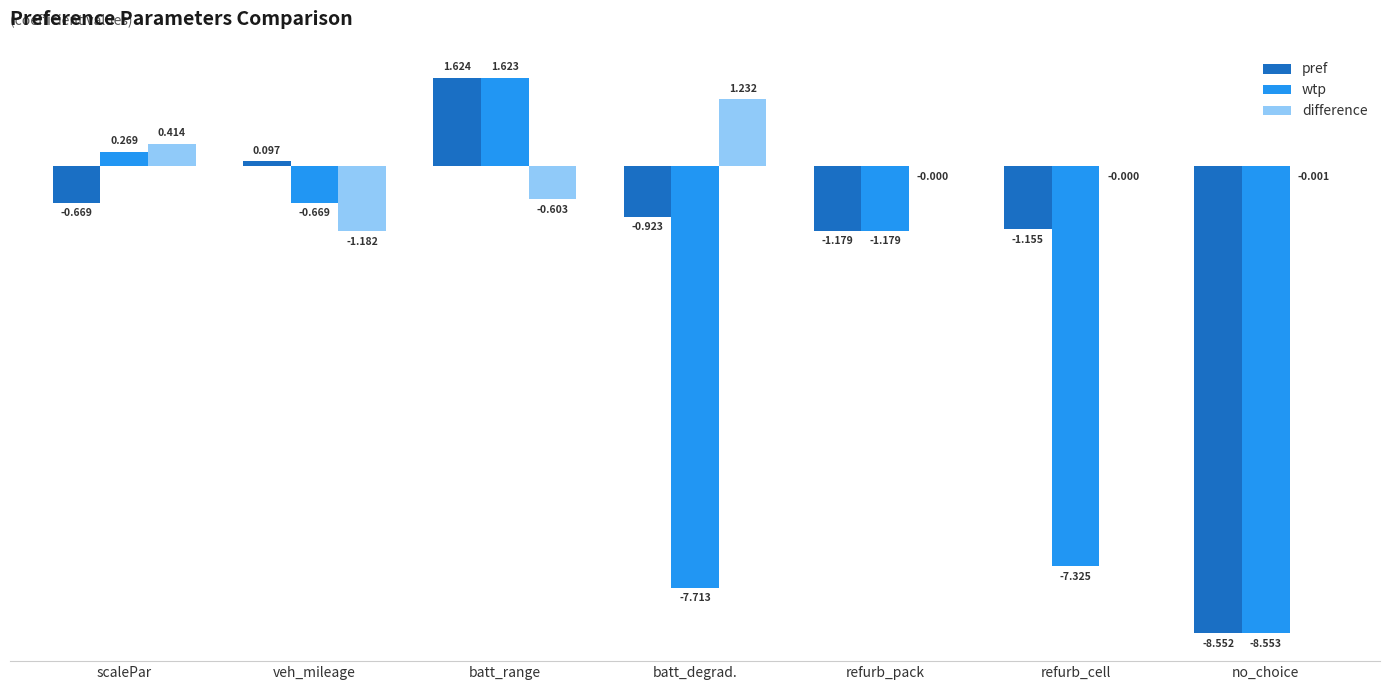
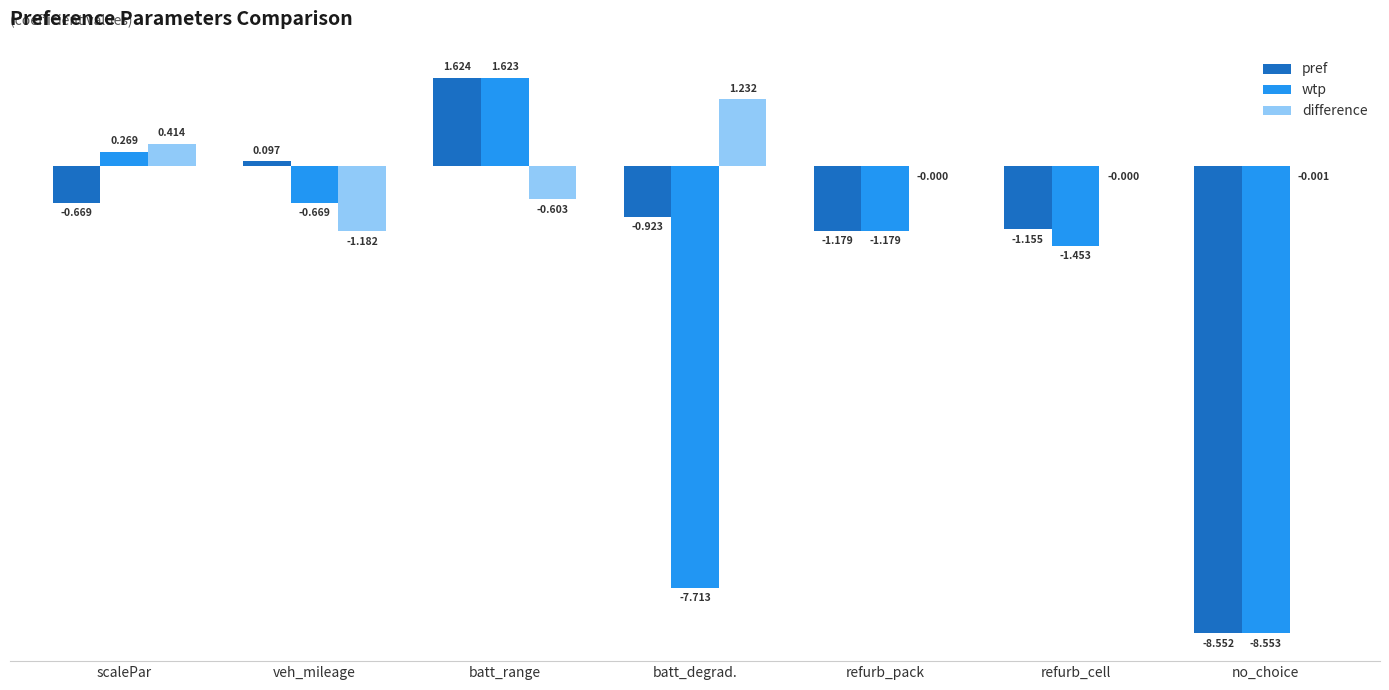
  {
    "pref": {
      "scalePar": -0.669,
      "veh_mileage": 0.097,
      "batt_range": 1.624,
      "batt_degrad.": -0.923,
      "refurb_pack": -1.179,
      "refurb_cell": -1.155,
      "no_choice": -8.552
    },
    "wtp": {
      "scalePar": 0.269,
      "veh_mileage": -0.669,
      "batt_range": 1.623,
      "batt_degrad.": -7.713,
      "refurb_pack": -1.179,
-     "refurb_cell": -7.325,
+     "refurb_cell": -1.453,
      "no_choice": -8.553
    },
    "difference": {
      "scalePar": 0.414,
      "veh_mileage": -1.182,
      "batt_range": -0.603,
      "batt_degrad.": 1.232,
      "refurb_pack": -0.000,
      "refurb_cell": -0.000,
      "no_choice": -0.001
    }
  }
